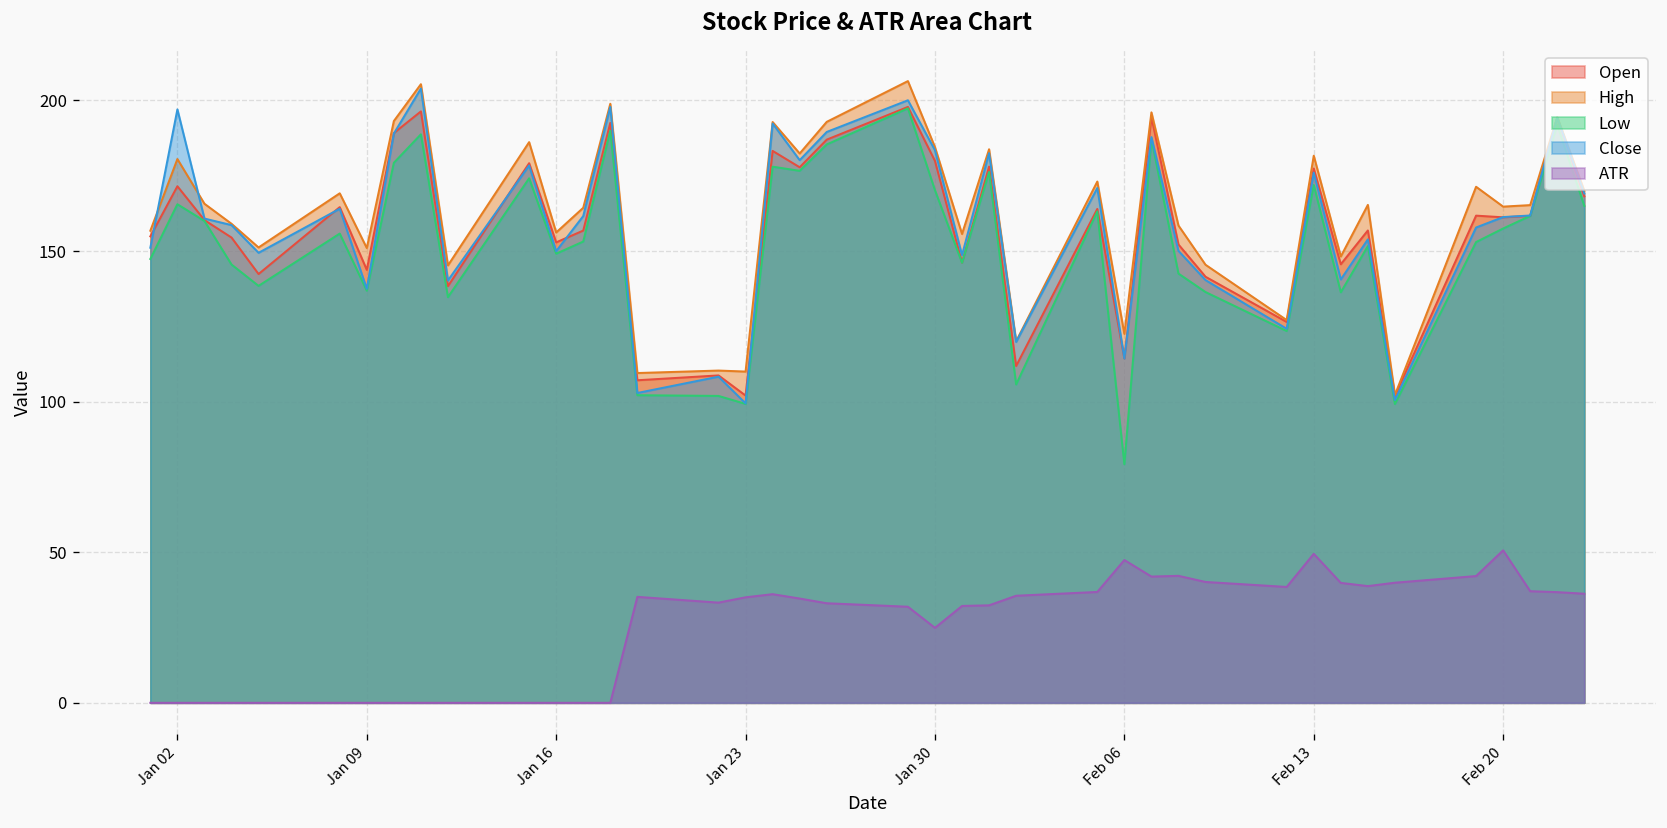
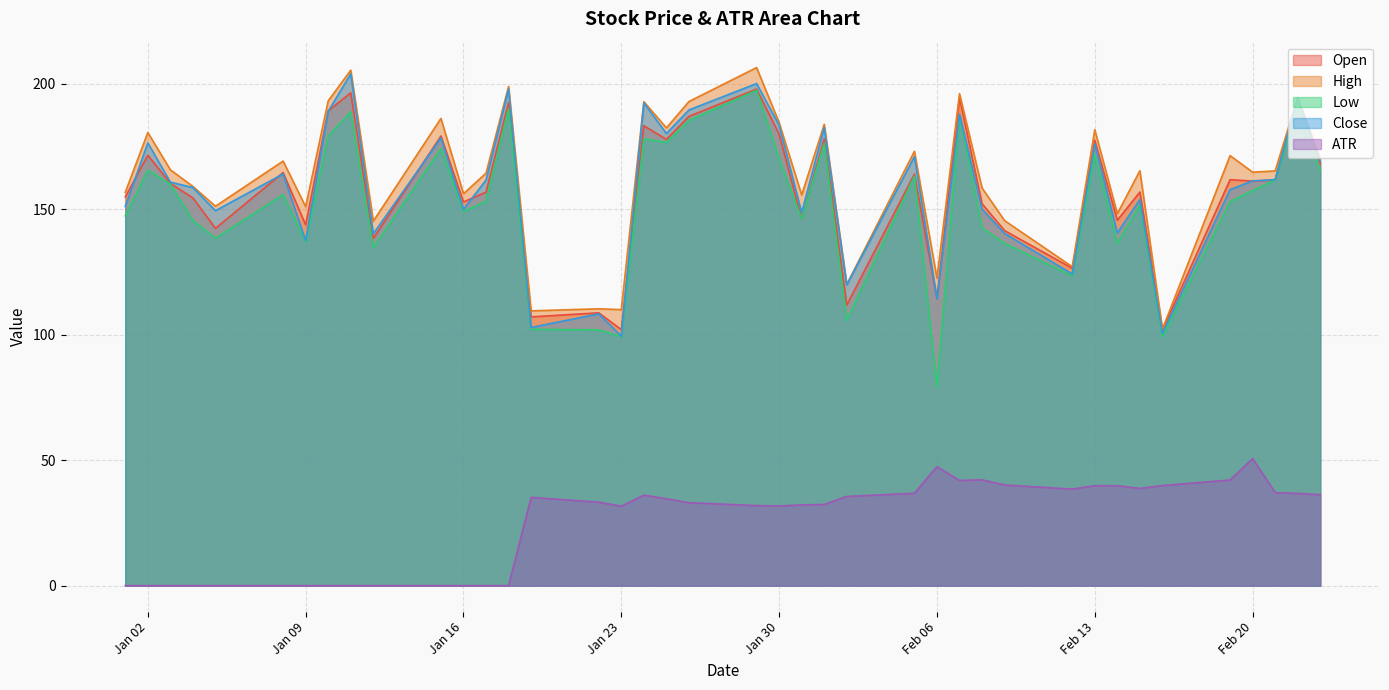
  {
    "Low": {
      "Jan 02": 166,
      "Jan 30": 170,
      "Feb 06": 79,
      "Feb 13": 172,
      "Feb 20": 157
    },
    "Close": {
-     "Jan 02": 197,
+     "Jan 02": 176,
      "Feb 13": 176
    },
    "ATR": {
      "Jan 02": 0,
      "Jan 09": 0,
      "Jan 16": 0,
-     "Jan 23": 35,
-     "Jan 30": 25,
+     "Jan 23": 32,
+     "Jan 30": 32,
      "Feb 06": 47,
-     "Feb 13": 49,
+     "Feb 13": 40,
      "Feb 20": 51
    }
  }
